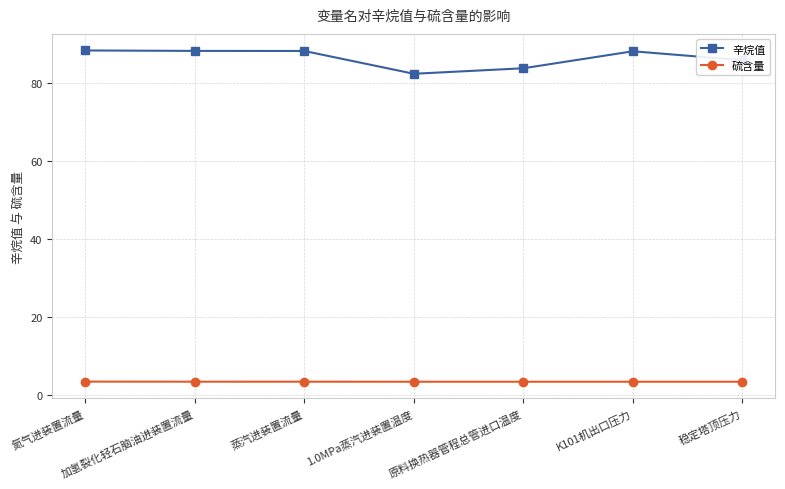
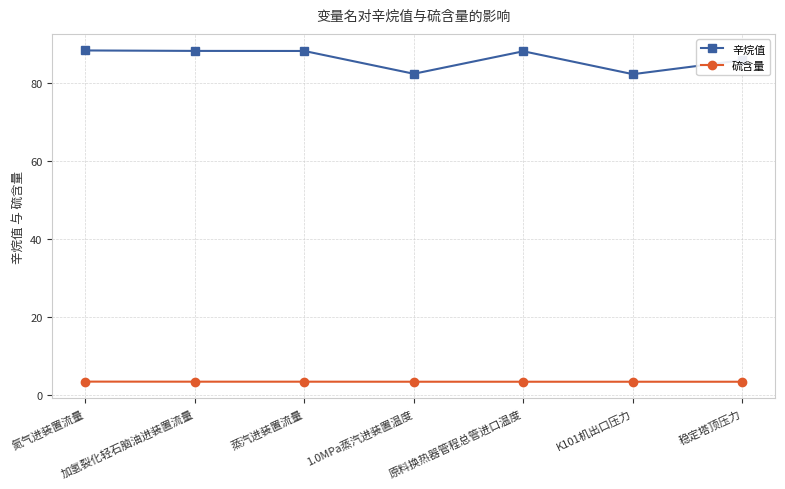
  {
    "辛烷值": {
      "氮气进装置流量": 88,
      "加氢裂化轻石脑油进装置流量": 88,
      "蒸汽进装置流量": 88,
      "1.0MPa蒸汽进装置温度": 82,
-     "原料换热器管程总管进口温度": 84,
-     "K101机出口压力": 88
+     "原料换热器管程总管进口温度": 88,
+     "K101机出口压力": 82
    },
    "硫含量": {
      "氮气进装置流量": 4,
      "加氢裂化轻石脑油进装置流量": 3,
      "蒸汽进装置流量": 3,
      "1.0MPa蒸汽进装置温度": 3,
      "原料换热器管程总管进口温度": 3,
      "K101机出口压力": 3,
      "稳定塔顶压力": 3
    }
  }
